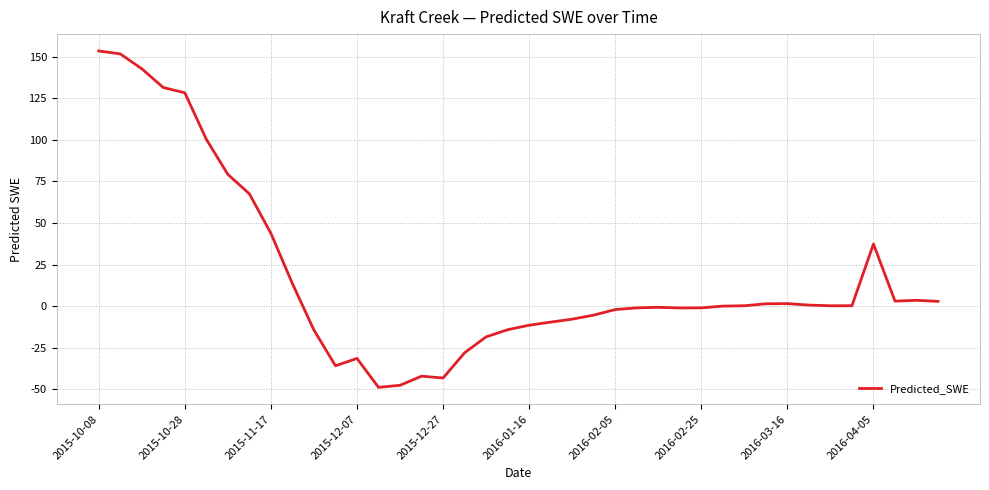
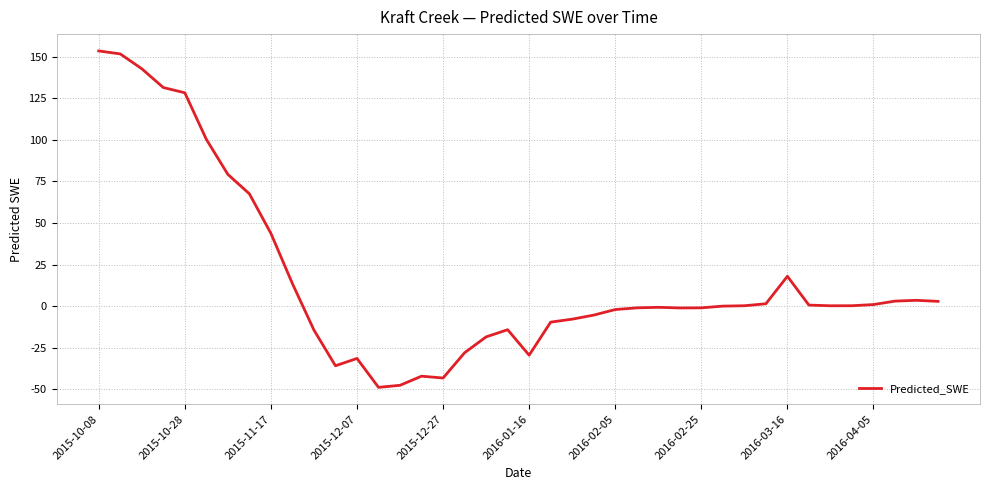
  {
    "2015-10-08": 153,
    "2015-10-28": 128,
    "2015-11-17": 44,
    "2015-12-07": -31,
    "2015-12-27": -43,
-   "2016-01-16": -11,
+   "2016-01-16": -30,
    "2016-02-05": -2,
    "2016-02-25": -1,
-   "2016-03-16": 1,
-   "2016-04-05": 37
+   "2016-03-16": 18,
+   "2016-04-05": 1
  }
